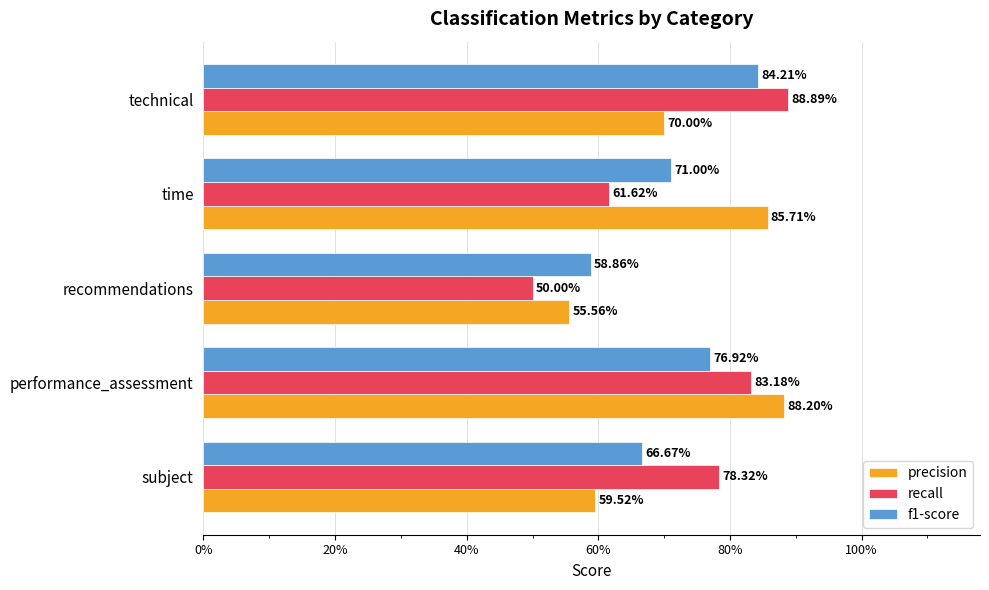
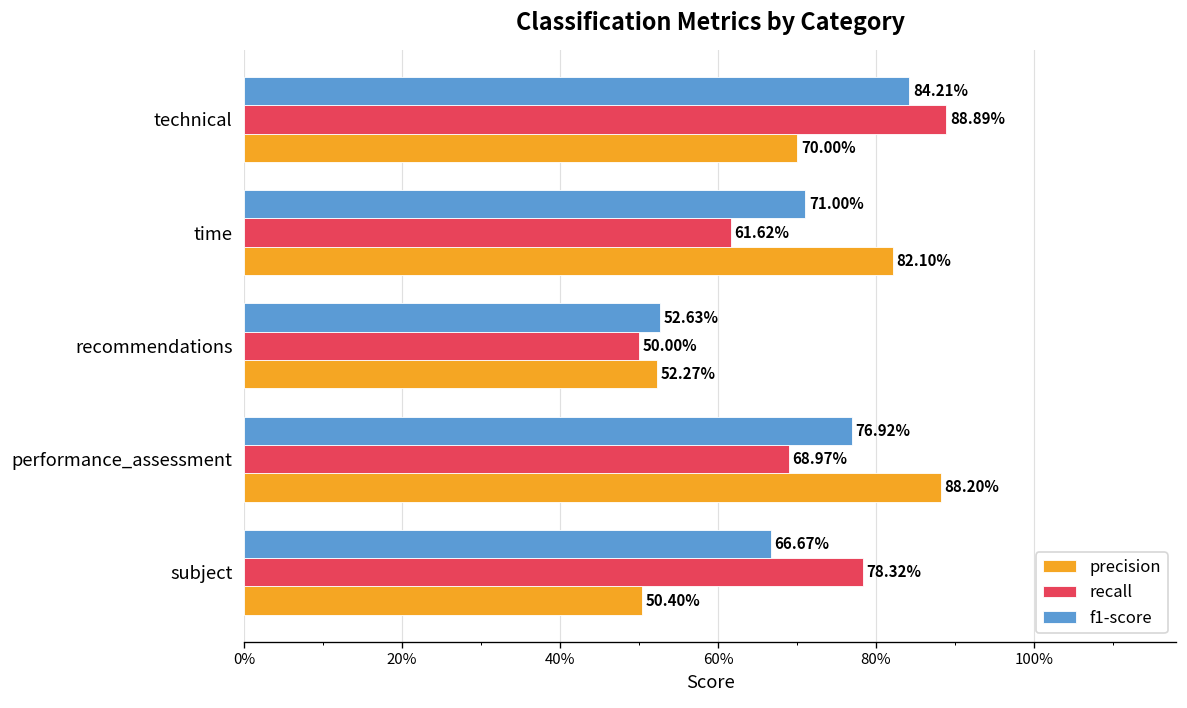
  {
    "precision": {
      "technical": "70.00%",
-     "time": "85.71%",
-     "recommendations": "55.56%",
+     "time": "82.10%",
+     "recommendations": "52.27%",
      "performance_assessment": "88.20%",
-     "subject": "59.52%"
+     "subject": "50.40%"
    },
    "recall": {
      "technical": "88.89%",
      "time": "61.62%",
      "recommendations": "50.00%",
-     "performance_assessment": "83.18%",
+     "performance_assessment": "68.97%",
      "subject": "78.32%"
    },
    "f1-score": {
      "technical": "84.21%",
      "time": "71.00%",
-     "recommendations": "58.86%",
+     "recommendations": "52.63%",
      "performance_assessment": "76.92%",
      "subject": "66.67%"
    }
  }
